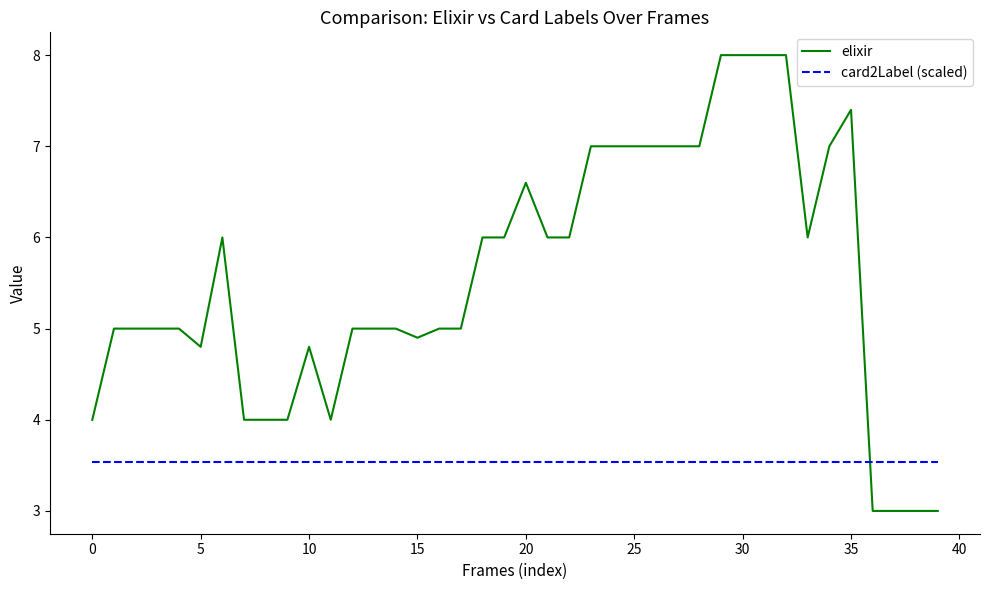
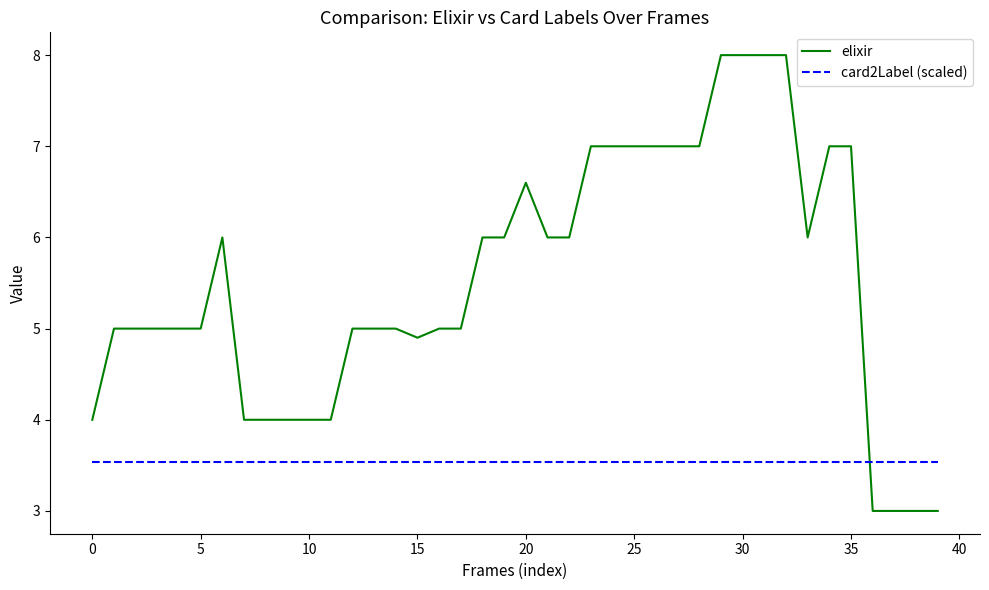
  {
    "elixir": {
      "0": 4.0,
-     "5": 4.8,
-     "10": 4.8,
+     "5": 5.0,
+     "10": 4.0,
      "15": 4.9,
      "20": 6.6,
      "25": 7.0,
      "30": 8.0,
-     "35": 7.4
+     "35": 7.0
    },
    "card2Label (scaled)": {
      "0": 3.5,
      "5": 3.5,
      "10": 3.5,
      "15": 3.5,
      "20": 3.5,
      "25": 3.5,
      "30": 3.5,
      "35": 3.5
    }
  }
